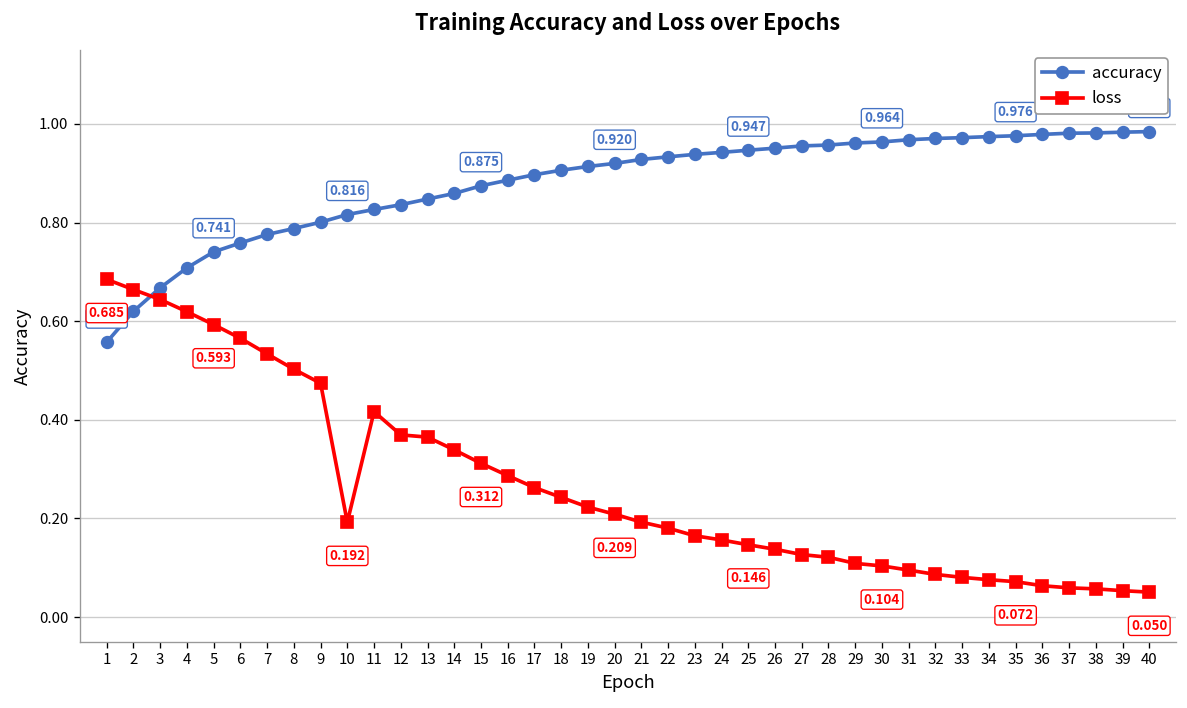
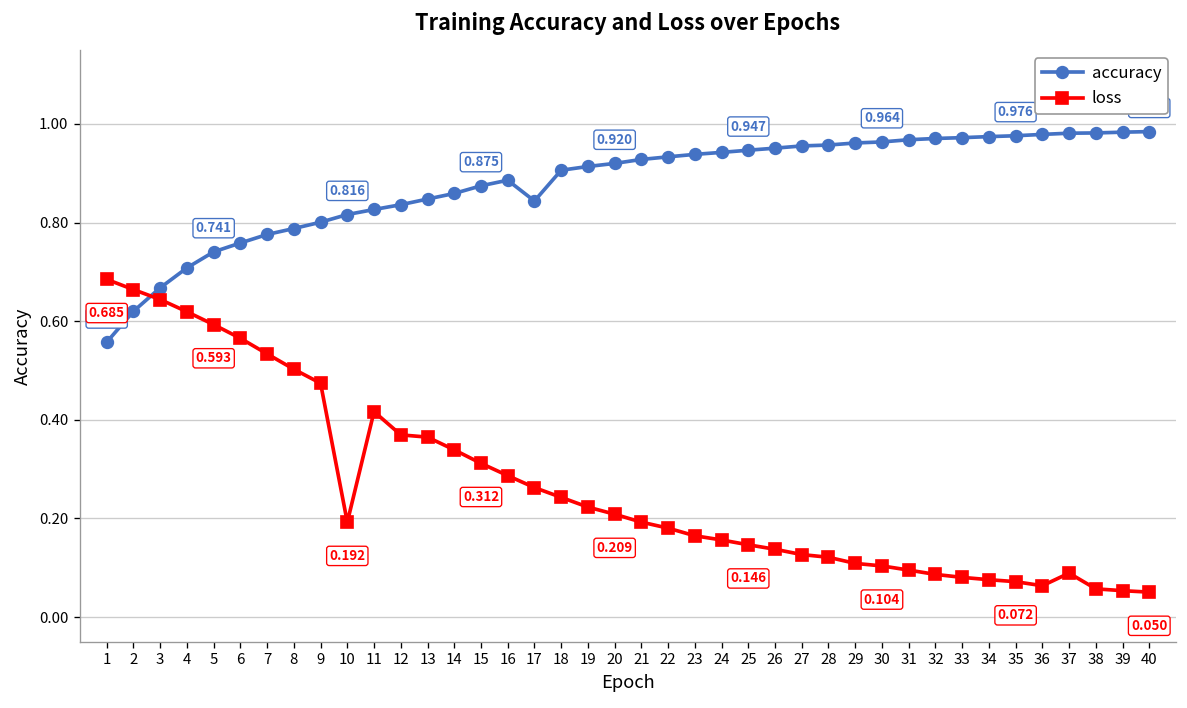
  {
    "accuracy": {
      "3": 0.67,
      "4": 0.71,
      "7": 0.78,
      "8": 0.79,
      "9": 0.80,
      "12": 0.84,
      "13": 0.85,
      "14": 0.86,
-     "17": 0.90,
+     "17": 0.84,
      "18": 0.91,
      "19": 0.91,
      "22": 0.93,
      "23": 0.94,
      "24": 0.94,
      "27": 0.96,
      "28": 0.96,
      "29": 0.96,
      "32": 0.97,
      "33": 0.97,
      "34": 0.97,
      "36": 0.98,
      "37": 0.98,
      "38": 0.98,
      "39": 0.98
    },
    "loss": {
      "2": 0.66,
      "3": 0.64,
      "4": 0.62,
      "7": 0.53,
      "8": 0.50,
      "9": 0.47,
      "11": 0.42,
      "12": 0.37,
      "13": 0.36,
      "14": 0.34,
      "17": 0.26,
      "18": 0.24,
      "19": 0.22,
      "22": 0.18,
      "23": 0.16,
      "24": 0.16,
      "27": 0.13,
      "28": 0.12,
      "29": 0.11,
      "32": 0.09,
      "33": 0.08,
      "34": 0.08,
-     "37": 0.06,
+     "37": 0.09,
      "38": 0.06,
      "39": 0.05
    }
  }
